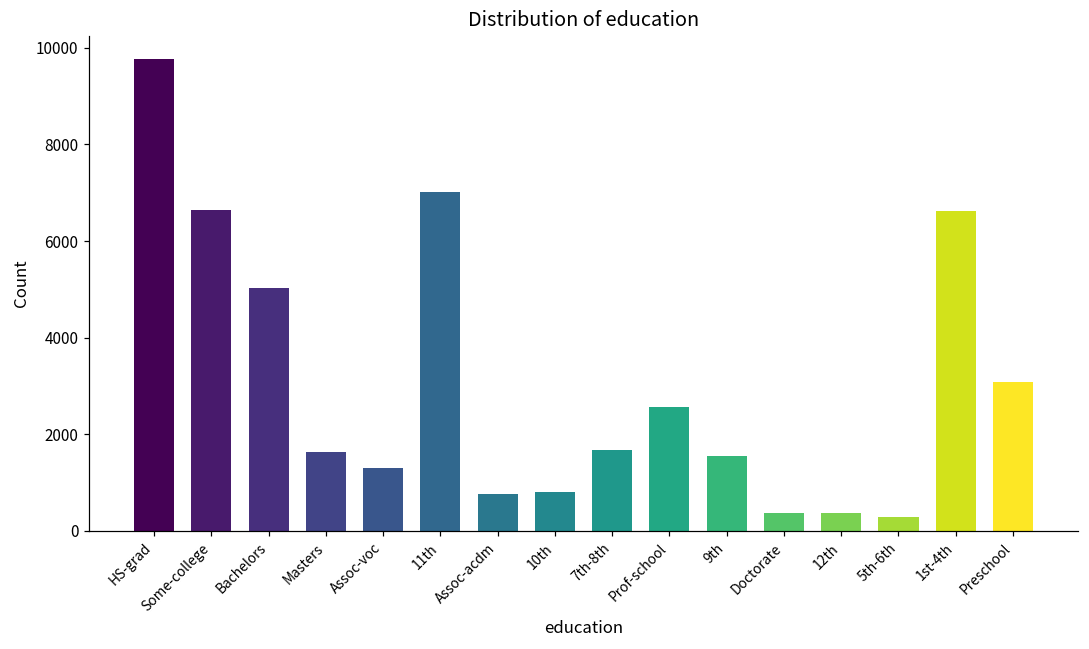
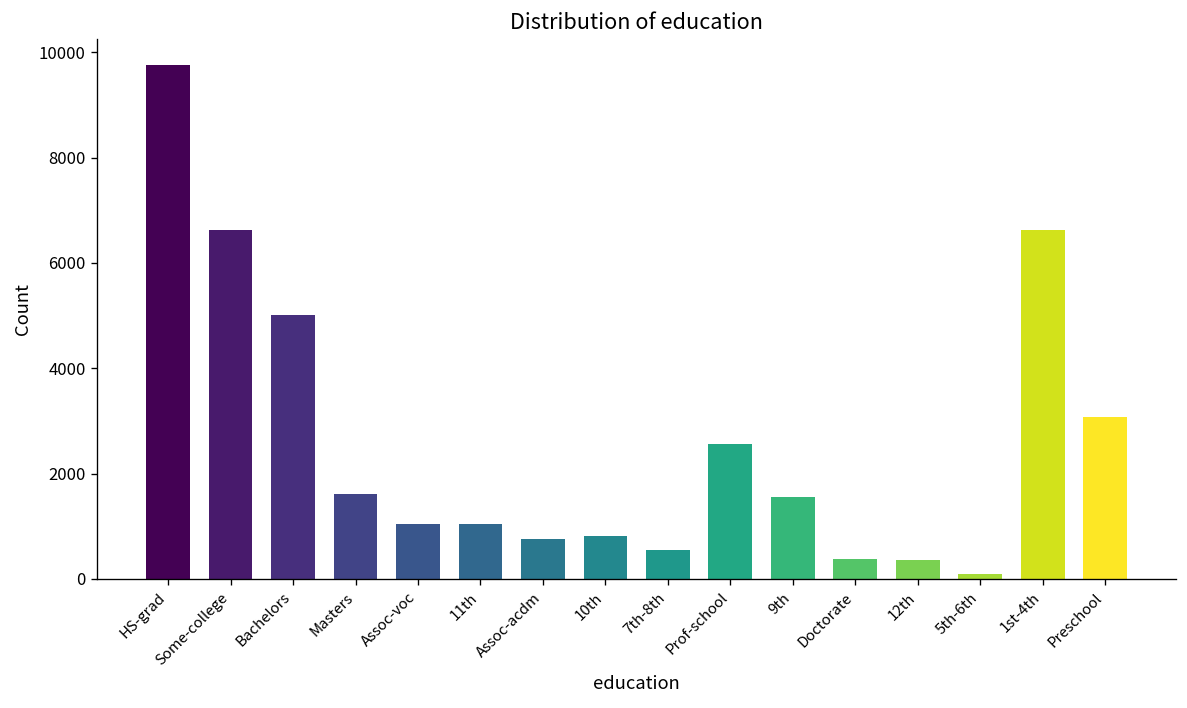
  {
    "HS-grad": 9800,
    "Some-college": 6600,
    "Bachelors": 5000,
    "Masters": 1600,
-   "Assoc-voc": 1300,
-   "11th": 7000,
+   "Assoc-voc": 1000,
+   "11th": 1000,
    "Assoc-acdm": 800,
    "10th": 800,
-   "7th-8th": 1700,
+   "7th-8th": 500,
    "Prof-school": 2600,
    "9th": 1600,
    "Doctorate": 400,
    "12th": 400,
-   "5th-6th": 300,
+   "5th-6th": 100,
    "1st-4th": 6600,
    "Preschool": 3100
  }
